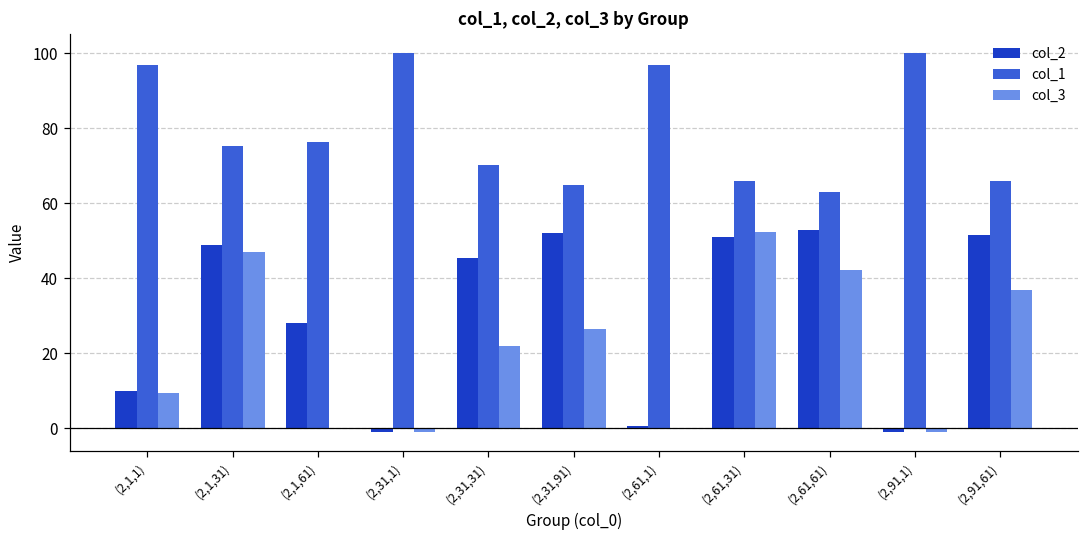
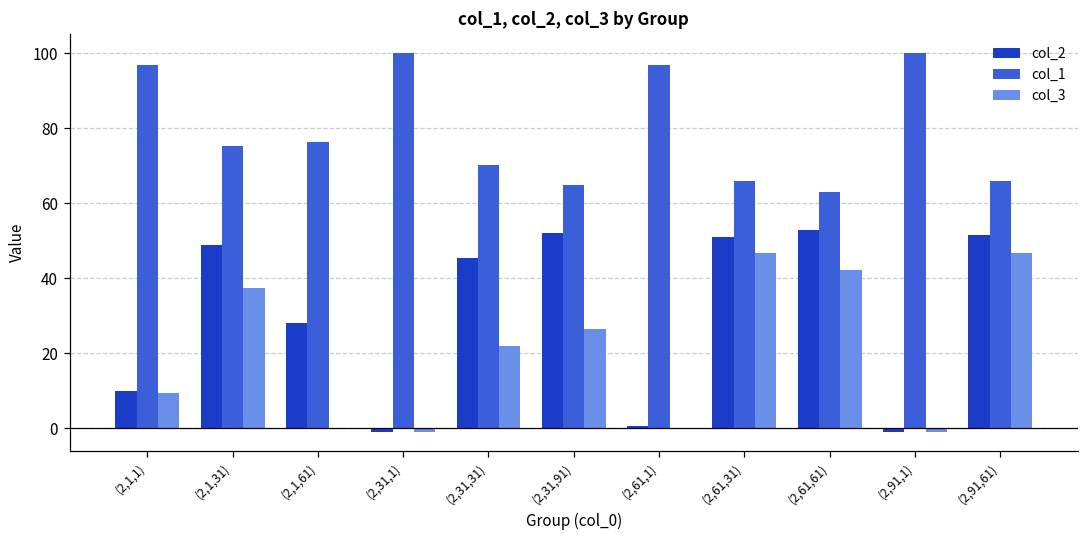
  {
    "col_3": {
      "(2,1,1)": 9,
-     "(2,1,31)": 47,
+     "(2,1,31)": 38,
      "(2,1,61)": 0,
      "(2,31,1)": -1,
      "(2,31,31)": 22,
      "(2,31,91)": 26,
      "(2,61,1)": 0,
-     "(2,61,31)": 52,
+     "(2,61,31)": 47,
      "(2,61,61)": 42,
      "(2,91,1)": -1,
-     "(2,91,61)": 37
+     "(2,91,61)": 47
    }
  }
